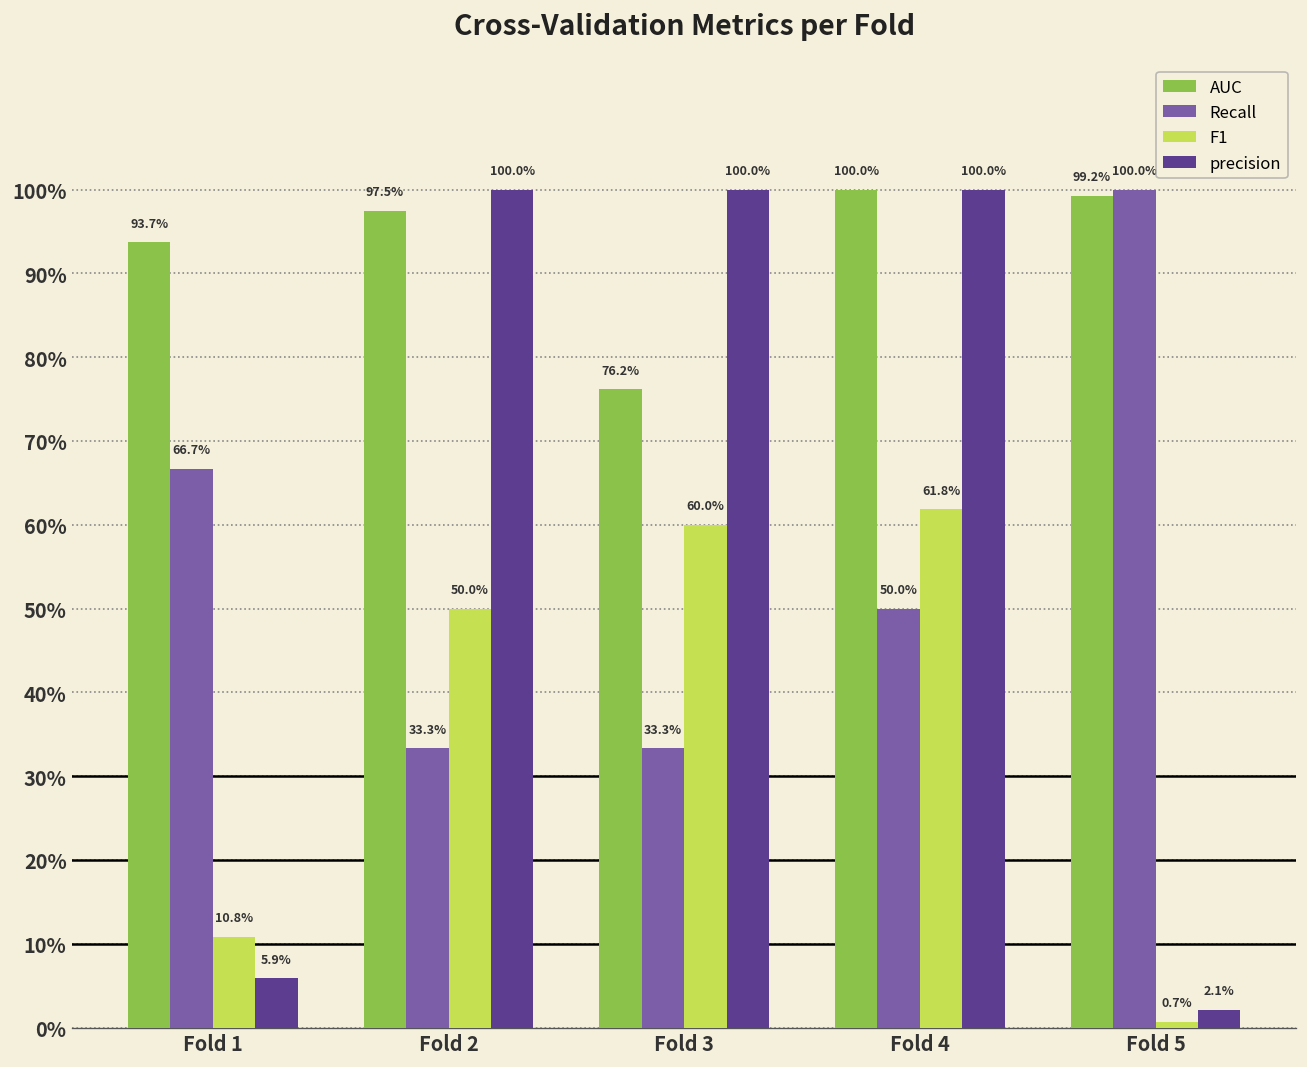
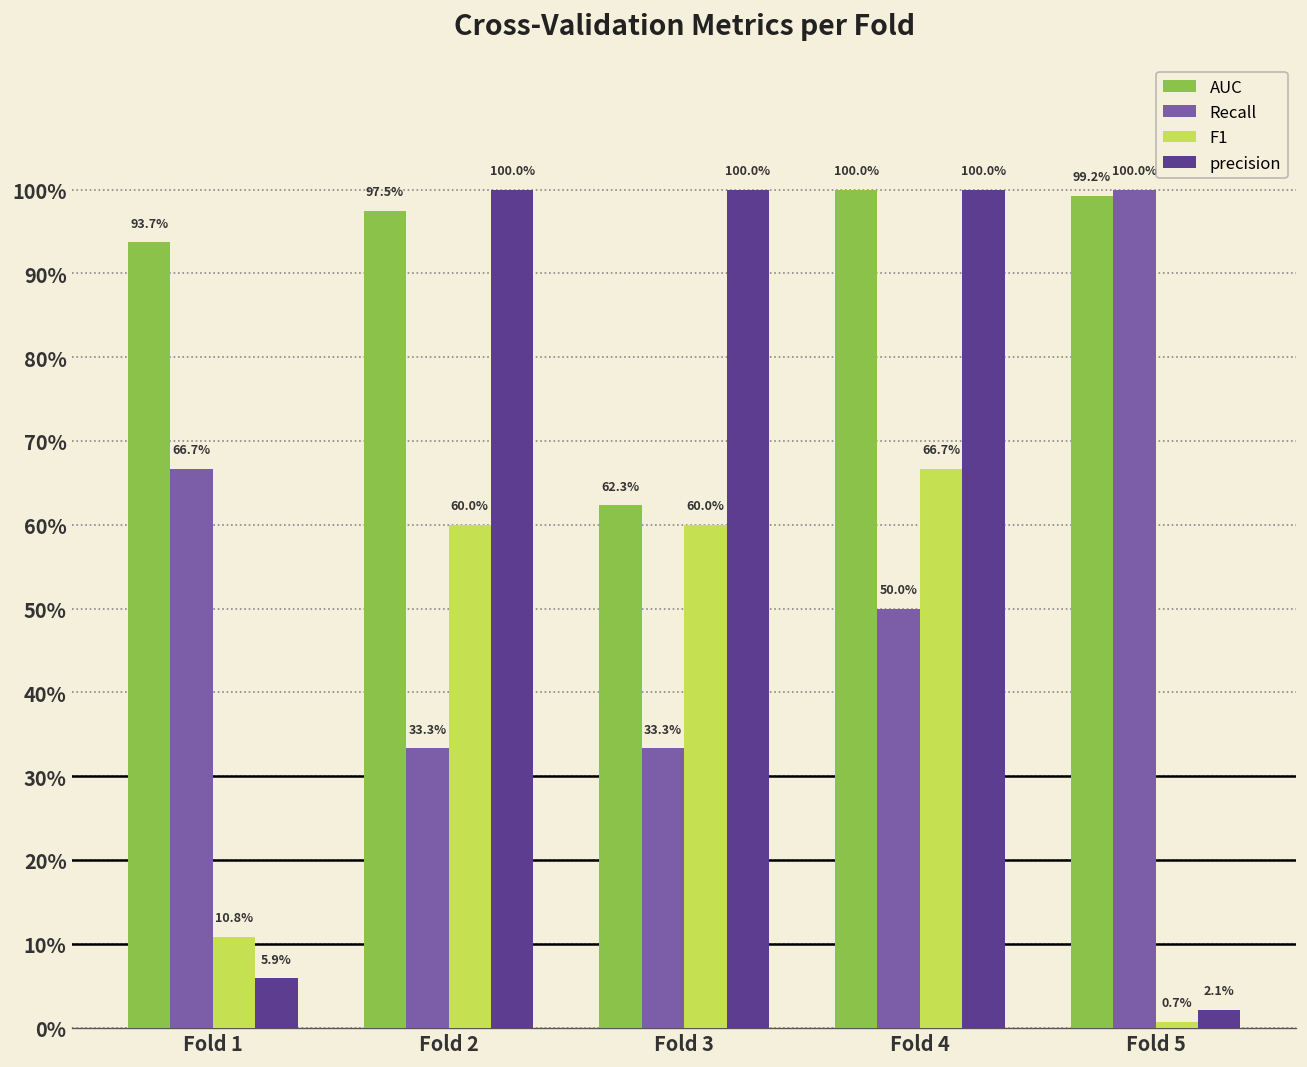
  {
    "AUC": {
      "Fold 1": "93.7%",
      "Fold 2": "97.5%",
-     "Fold 3": "76.2%",
+     "Fold 3": "62.3%",
      "Fold 4": "100.0%",
      "Fold 5": "99.2%"
    },
    "F1": {
      "Fold 1": "10.8%",
-     "Fold 2": "50.0%",
+     "Fold 2": "60.0%",
      "Fold 3": "60.0%",
-     "Fold 4": "61.8%",
+     "Fold 4": "66.7%",
      "Fold 5": "0.7%"
    }
  }
